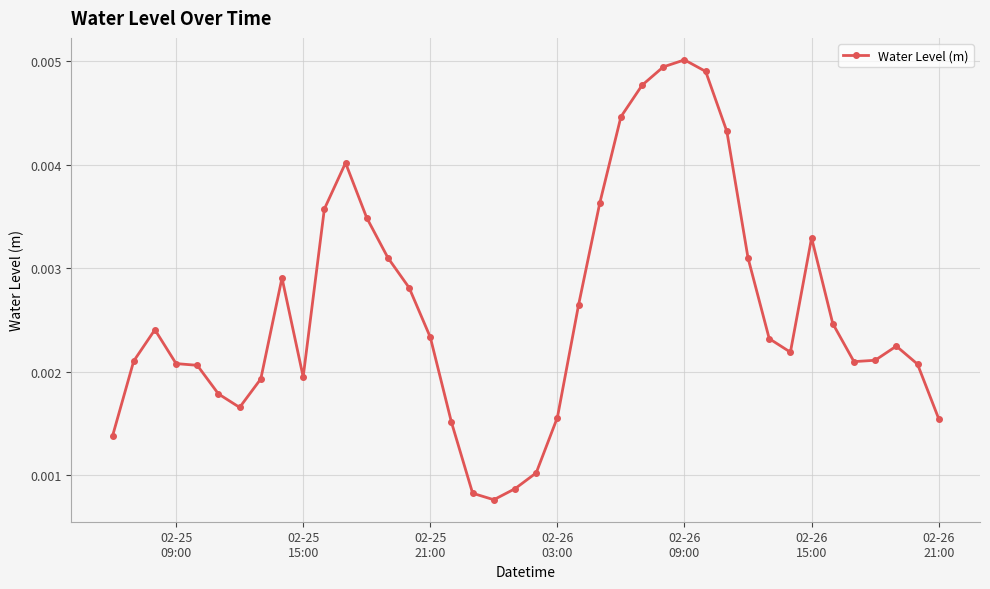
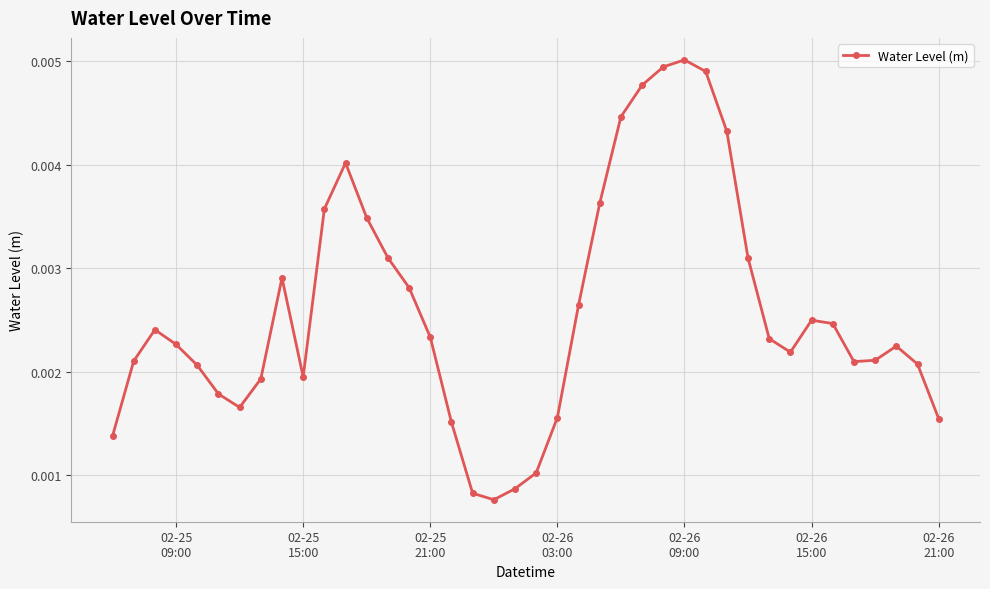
  {
-   "02-25 09:00": 0.00208,
+   "02-25 09:00": 0.00227,
    "02-25 15:00": 0.00195,
    "02-25 21:00": 0.00233,
    "02-26 03:00": 0.00156,
    "02-26 09:00": 0.00502,
-   "02-26 15:00": 0.00329,
+   "02-26 15:00": 0.00250,
    "02-26 21:00": 0.00155
  }
